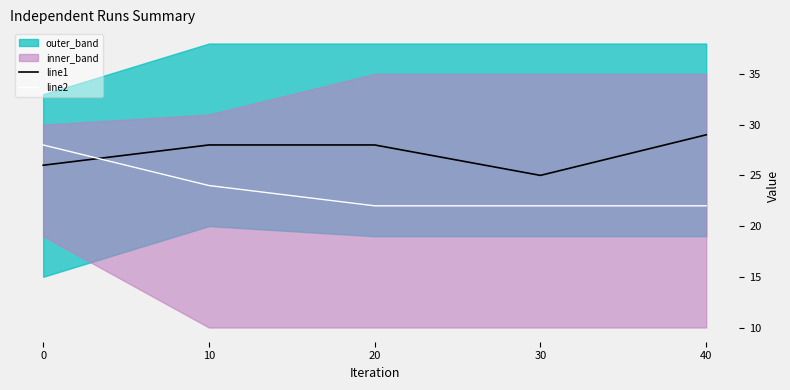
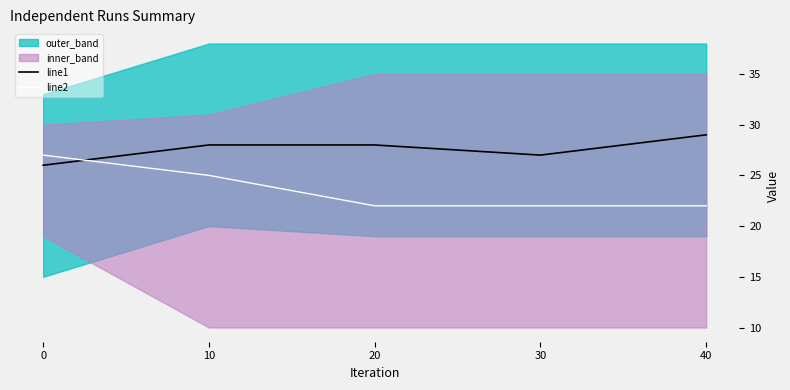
  {
    "line1": {
      "0": 26,
      "10": 28,
      "20": 28,
-     "30": 25,
+     "30": 27,
      "40": 29
    },
    "line2": {
-     "0": 28,
-     "10": 24,
+     "0": 27,
+     "10": 25,
      "20": 22,
      "30": 22,
      "40": 22
    }
  }
